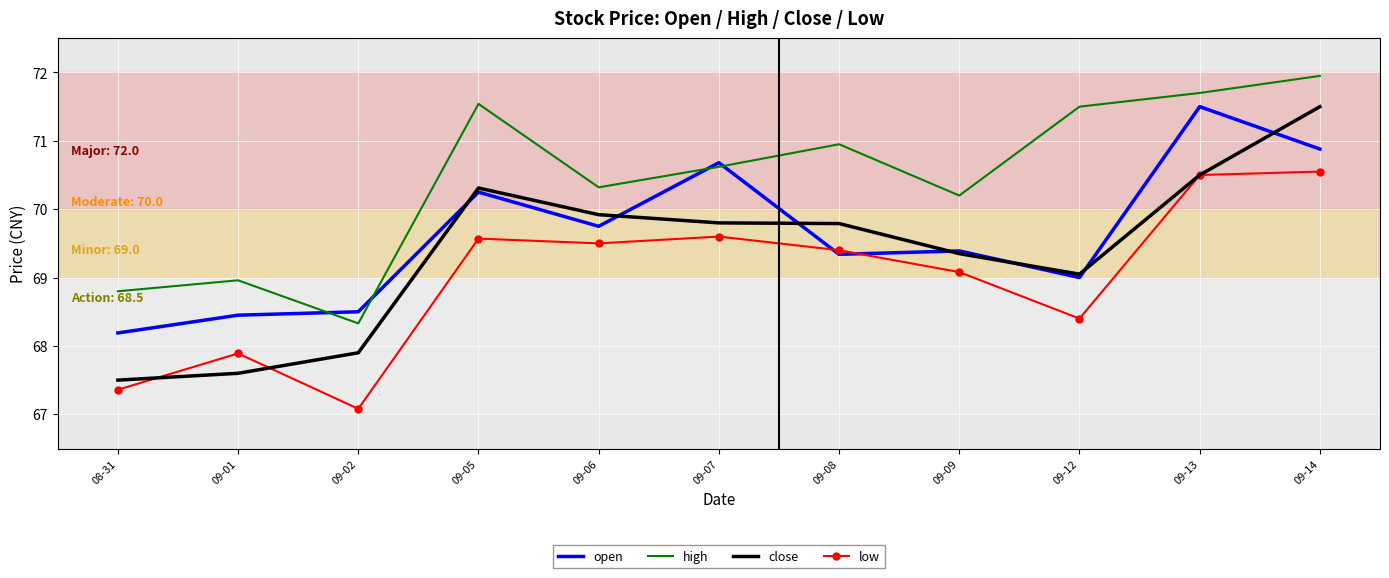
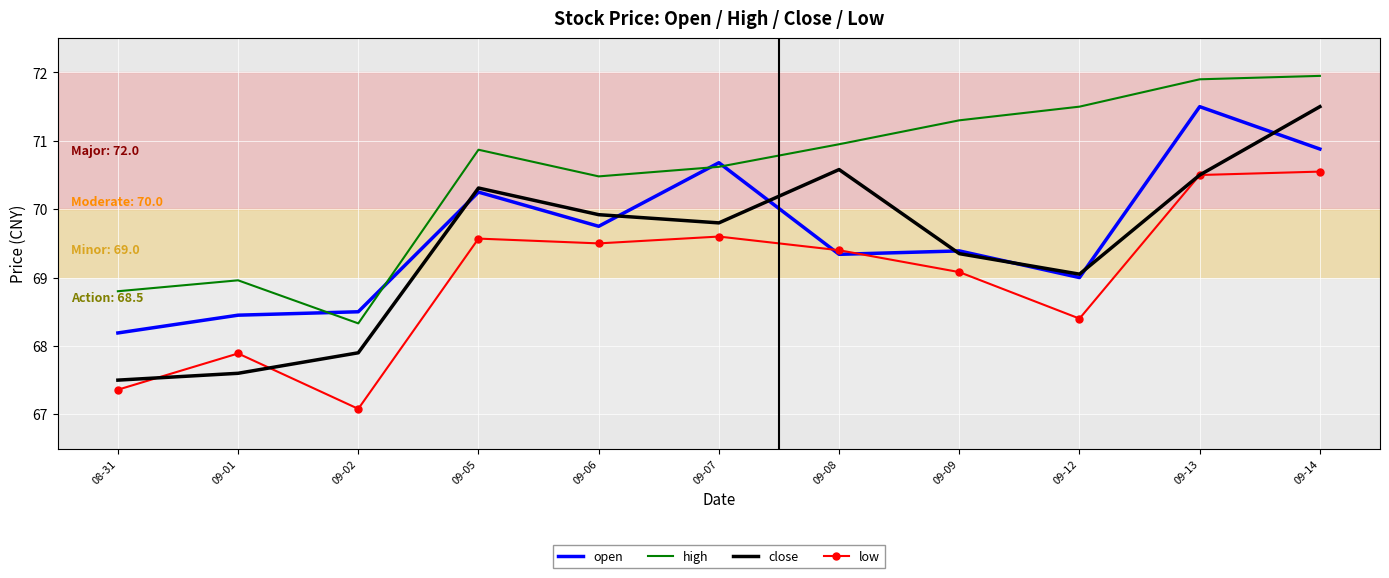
  {
    "open": {
      "08-31": 68.2,
      "09-01": 68.5,
      "09-02": 68.5,
      "09-05": 70.3,
      "09-06": 69.8,
      "09-07": 70.7,
      "09-08": 69.3,
      "09-09": 69.4,
      "09-12": 69.0,
      "09-13": 71.5,
      "09-14": 70.9
    },
    "high": {
      "09-01": 69.0,
      "09-02": 68.3,
-     "09-05": 71.5,
-     "09-06": 70.3,
+     "09-05": 70.9,
+     "09-06": 70.5,
      "09-07": 70.6,
      "09-08": 71.0,
-     "09-09": 70.2,
+     "09-09": 71.3,
      "09-12": 71.5,
-     "09-13": 71.7,
+     "09-13": 71.9,
      "09-14": 72.0
    },
    "close": {
      "08-31": 67.5,
      "09-01": 67.6,
      "09-02": 67.9,
      "09-05": 70.3,
      "09-06": 69.9,
      "09-07": 69.8,
-     "09-08": 69.8,
+     "09-08": 70.6,
      "09-09": 69.4,
      "09-12": 69.1,
      "09-14": 71.5
    },
    "low": {
      "08-31": 67.4,
      "09-01": 67.9,
      "09-02": 67.1,
      "09-05": 69.6,
      "09-06": 69.5,
      "09-07": 69.6,
      "09-08": 69.4,
      "09-09": 69.1,
      "09-12": 68.4,
      "09-14": 70.6
    }
  }
